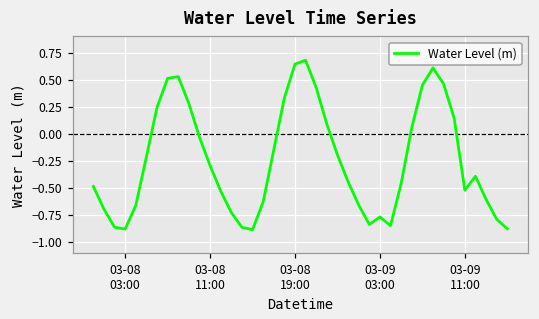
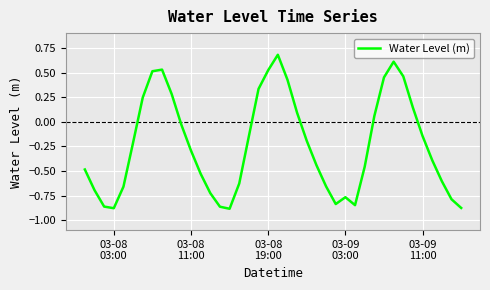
  {
    "03-08 03:00": -0.9,
    "03-08 11:00": -0.3,
-   "03-08 19:00": 0.6,
+   "03-08 19:00": 0.5,
    "03-09 03:00": -0.8,
-   "03-09 11:00": -0.5
+   "03-09 11:00": -0.1
  }
